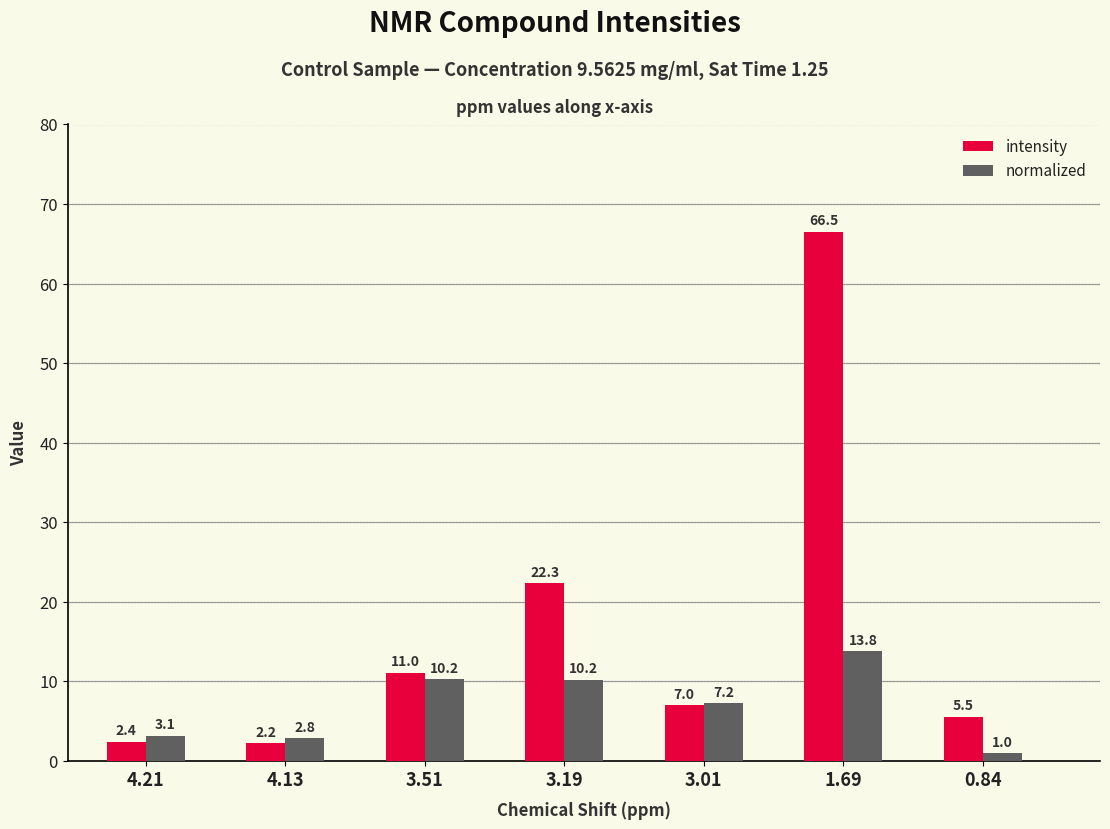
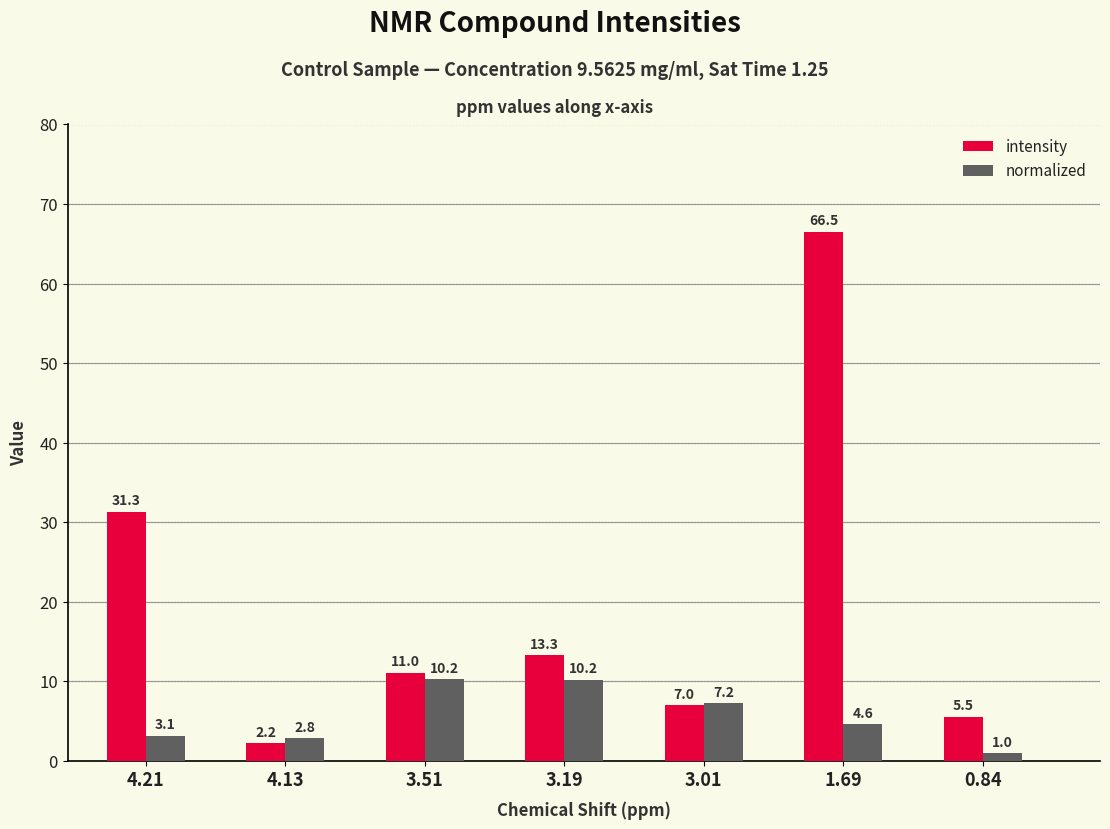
  {
    "intensity": {
-     "4.21": 2.4,
+     "4.21": 31.3,
      "4.13": 2.2,
      "3.51": 11.0,
-     "3.19": 22.3,
+     "3.19": 13.3,
      "3.01": 7.0,
      "1.69": 66.5,
      "0.84": 5.5
    },
    "normalized": {
      "4.21": 3.1,
      "4.13": 2.8,
      "3.51": 10.2,
      "3.19": 10.2,
      "3.01": 7.2,
-     "1.69": 13.8,
+     "1.69": 4.6,
      "0.84": 1.0
    }
  }
